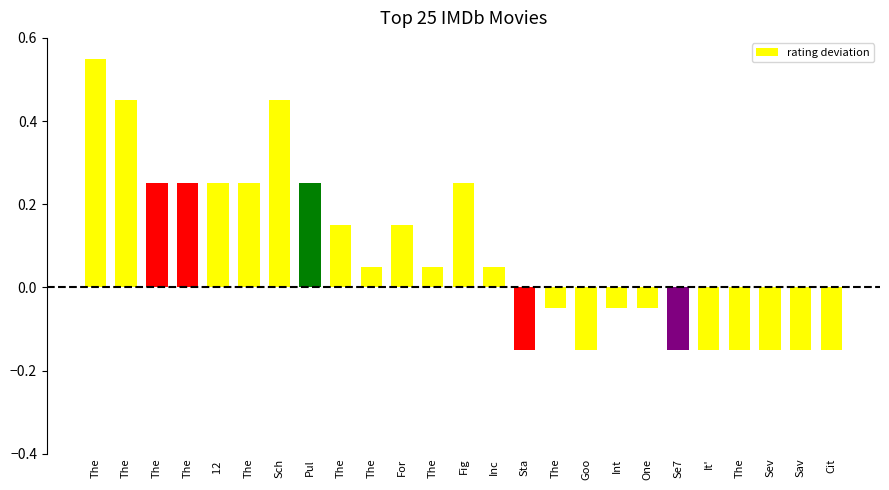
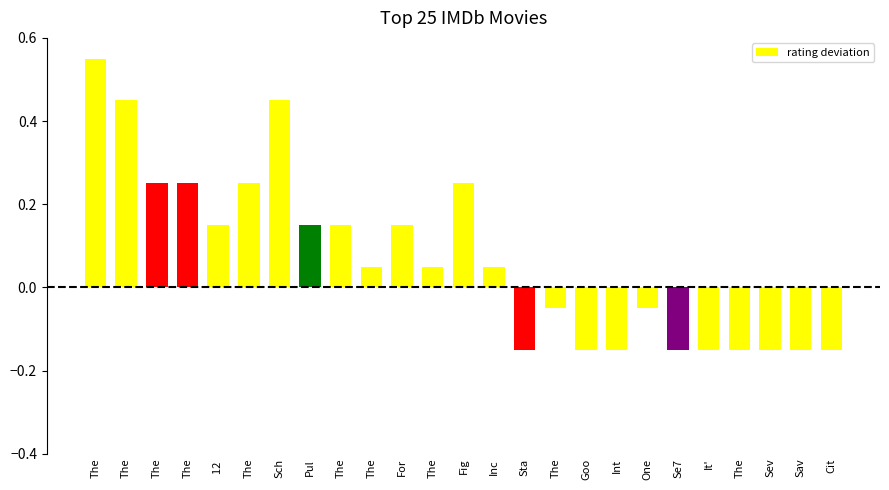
  {
-   "12": 0.25,
+   "12": 0.15,
    "Sch": 0.45,
-   "Pul": 0.25,
+   "Pul": 0.15,
    "For": 0.15,
    "Fig": 0.25,
    "Inc": 0.05,
    "Sta": -0.15,
    "Goo": -0.15,
-   "Int": -0.05,
+   "Int": -0.15,
    "One": -0.05,
    "Se7": -0.15,
    "It'": -0.15,
    "Sev": -0.15,
    "Sav": -0.15,
    "Cit": -0.15
  }
